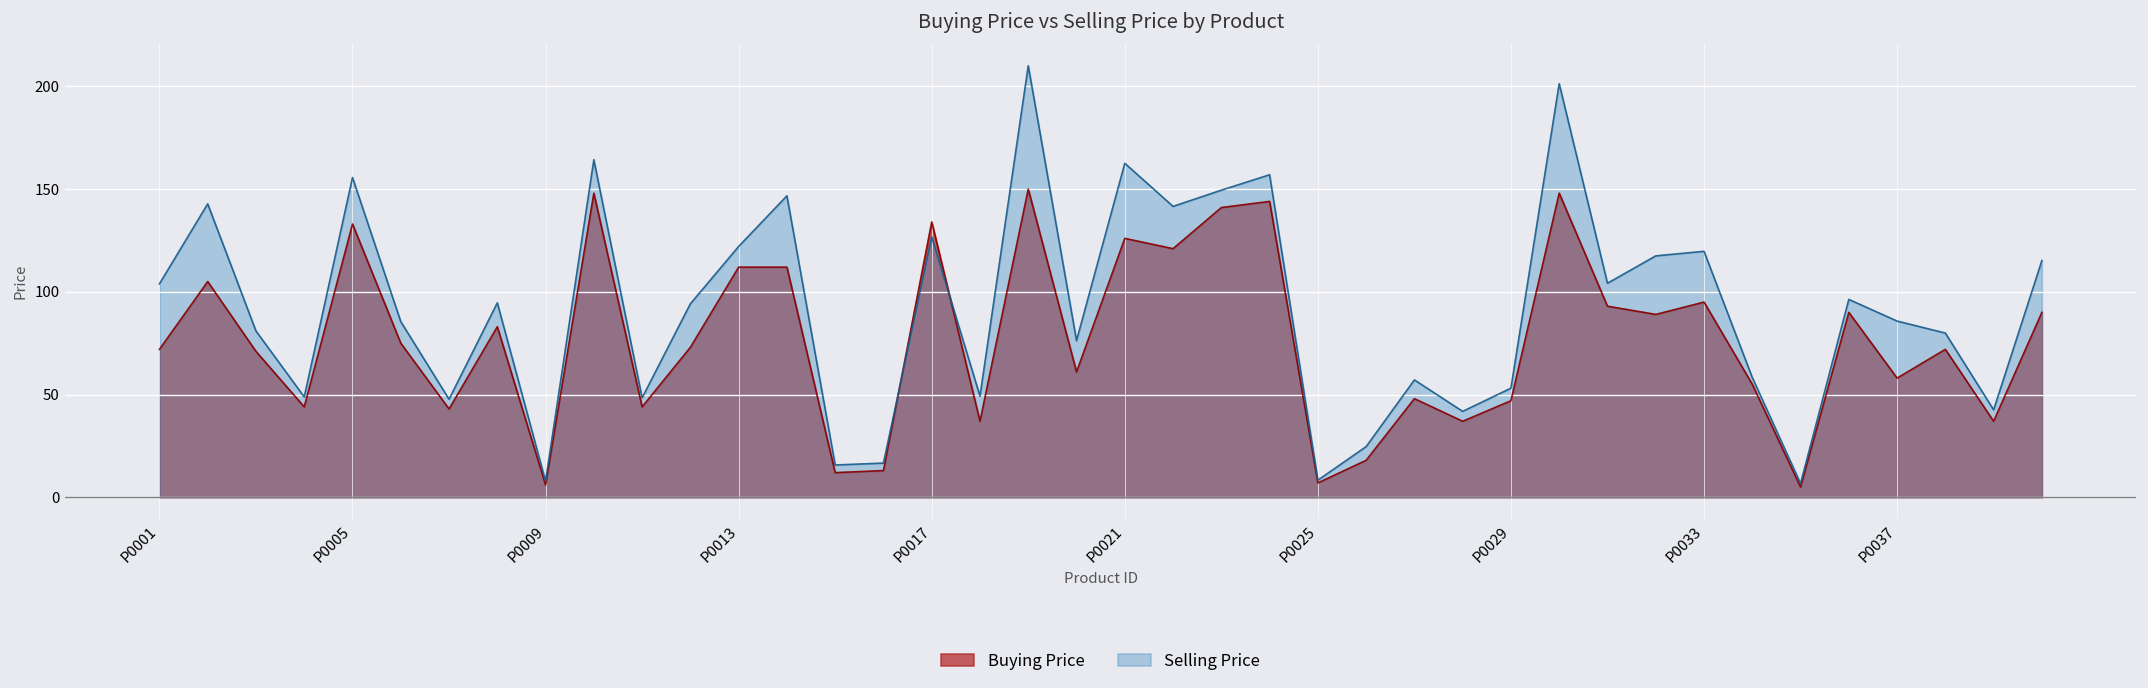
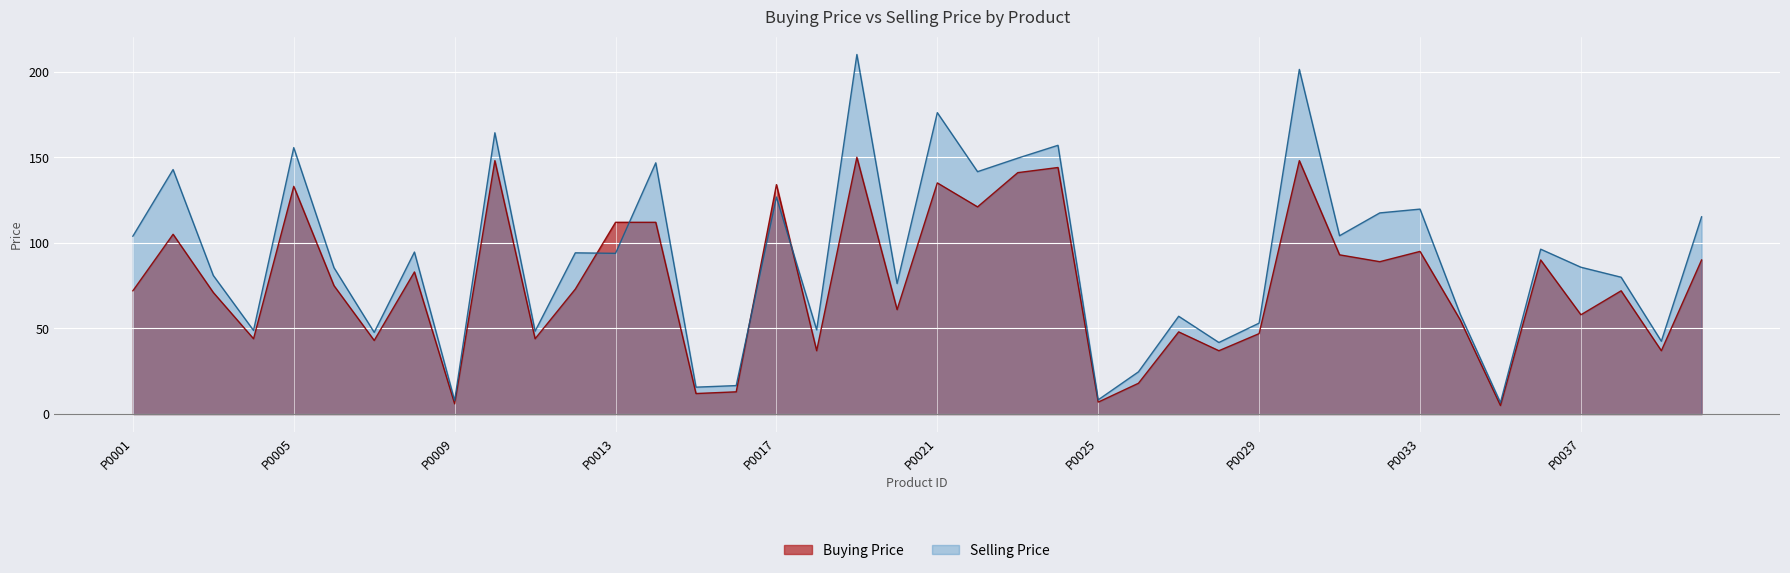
  {
    "Buying Price": {
      "P0001": 72,
      "P0005": 133,
      "P0009": 6,
      "P0013": 112,
      "P0017": 134,
-     "P0021": 126,
+     "P0021": 135,
      "P0029": 47,
      "P0033": 95,
      "P0037": 58
    },
    "Selling Price": {
      "P0001": 104,
      "P0005": 156,
      "P0009": 8,
-     "P0013": 122,
+     "P0013": 94,
      "P0017": 127,
-     "P0021": 163,
+     "P0021": 176,
      "P0029": 53,
      "P0033": 120,
      "P0037": 86
    }
  }
